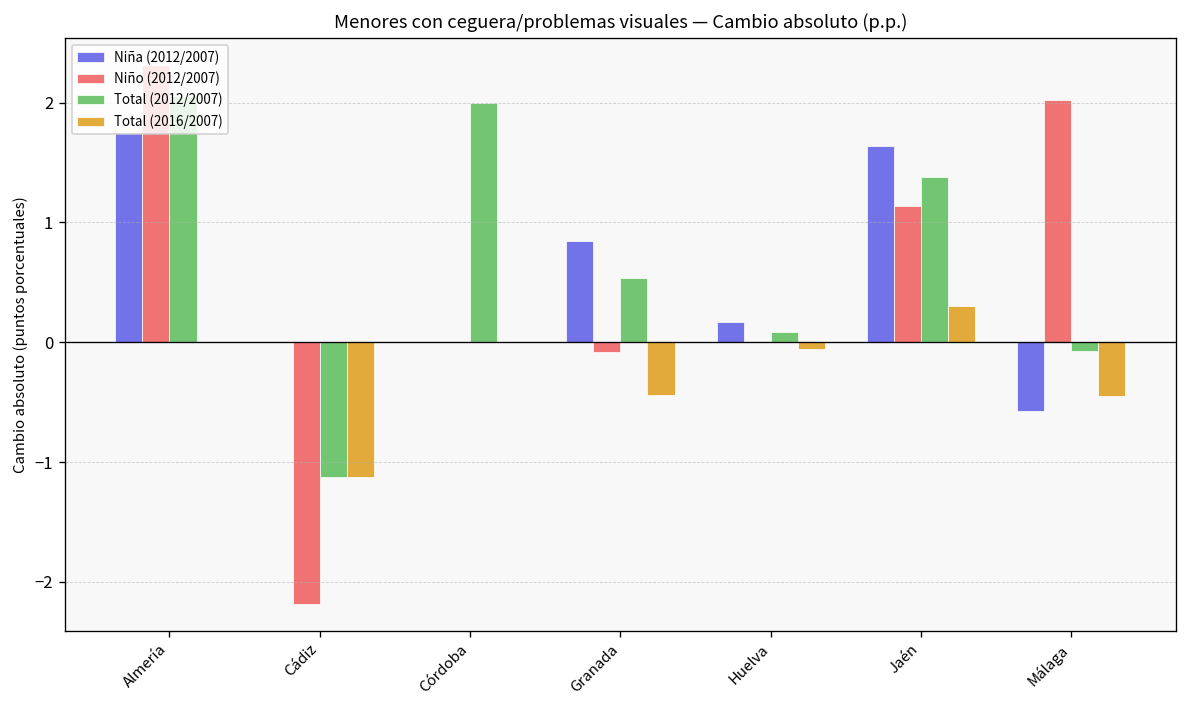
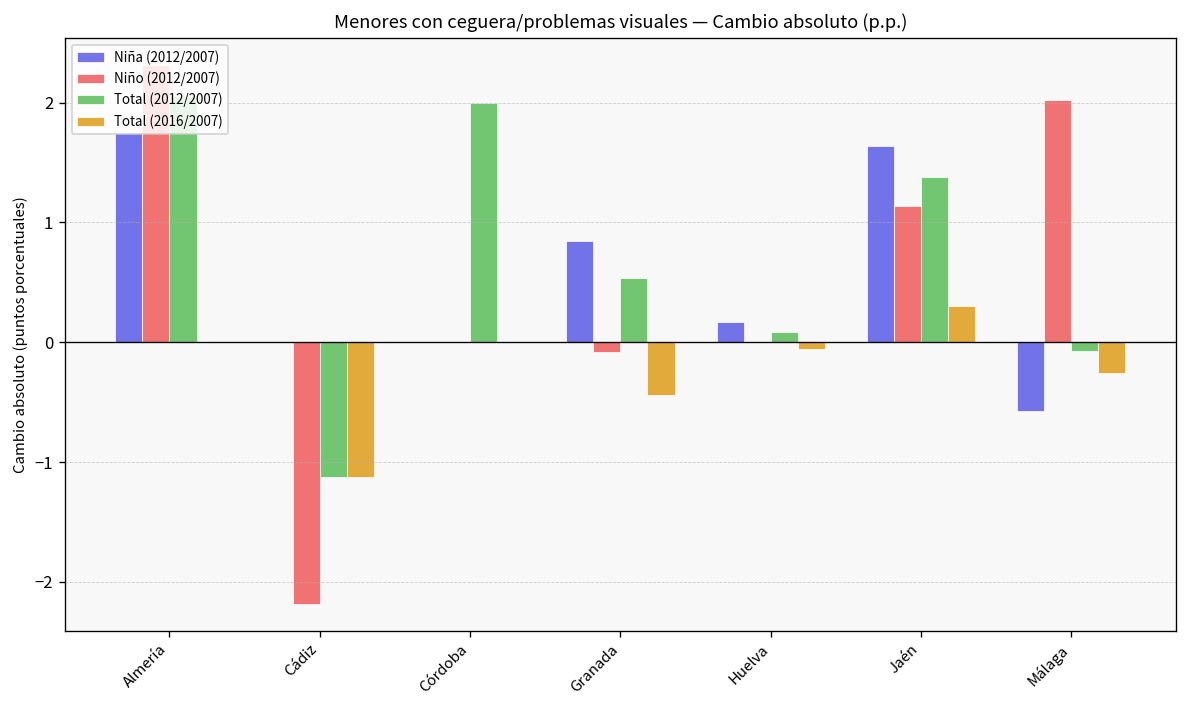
  {
    "Niña (2012/2007)": {
      "Almería": 1.7,
      "Cádiz": 0.0,
      "Córdoba": 0.0,
      "Granada": 0.8,
      "Huelva": 0.2,
      "Jaén": 1.6,
      "Málaga": -0.6
    },
    "Niño (2012/2007)": {
      "Cádiz": -2.2,
      "Córdoba": 0.0,
      "Granada": -0.1,
      "Huelva": 0.0,
      "Jaén": 1.1,
      "Málaga": 2.0
    },
    "Total (2012/2007)": {
      "Cádiz": -1.1,
      "Córdoba": 2.0,
      "Granada": 0.5,
      "Huelva": 0.1,
      "Jaén": 1.4,
      "Málaga": -0.1
    },
    "Total (2016/2007)": {
      "Almería": 0.0,
      "Cádiz": -1.1,
      "Granada": -0.4,
      "Huelva": -0.1,
      "Jaén": 0.3,
-     "Málaga": -0.4
+     "Málaga": -0.3
    }
  }
